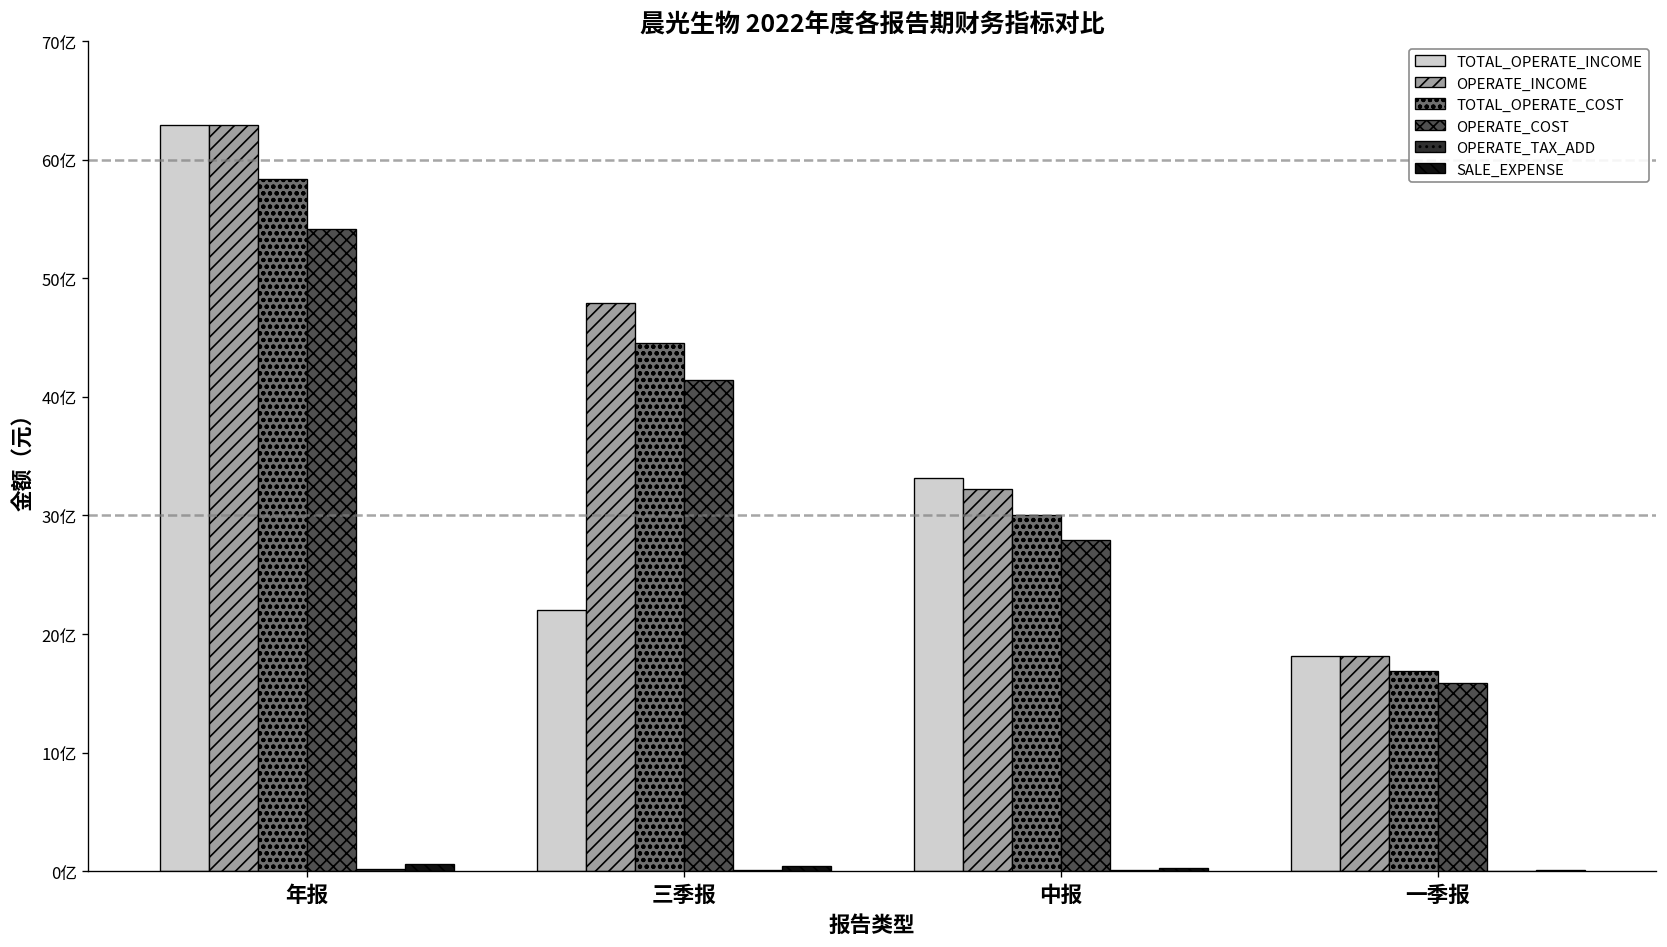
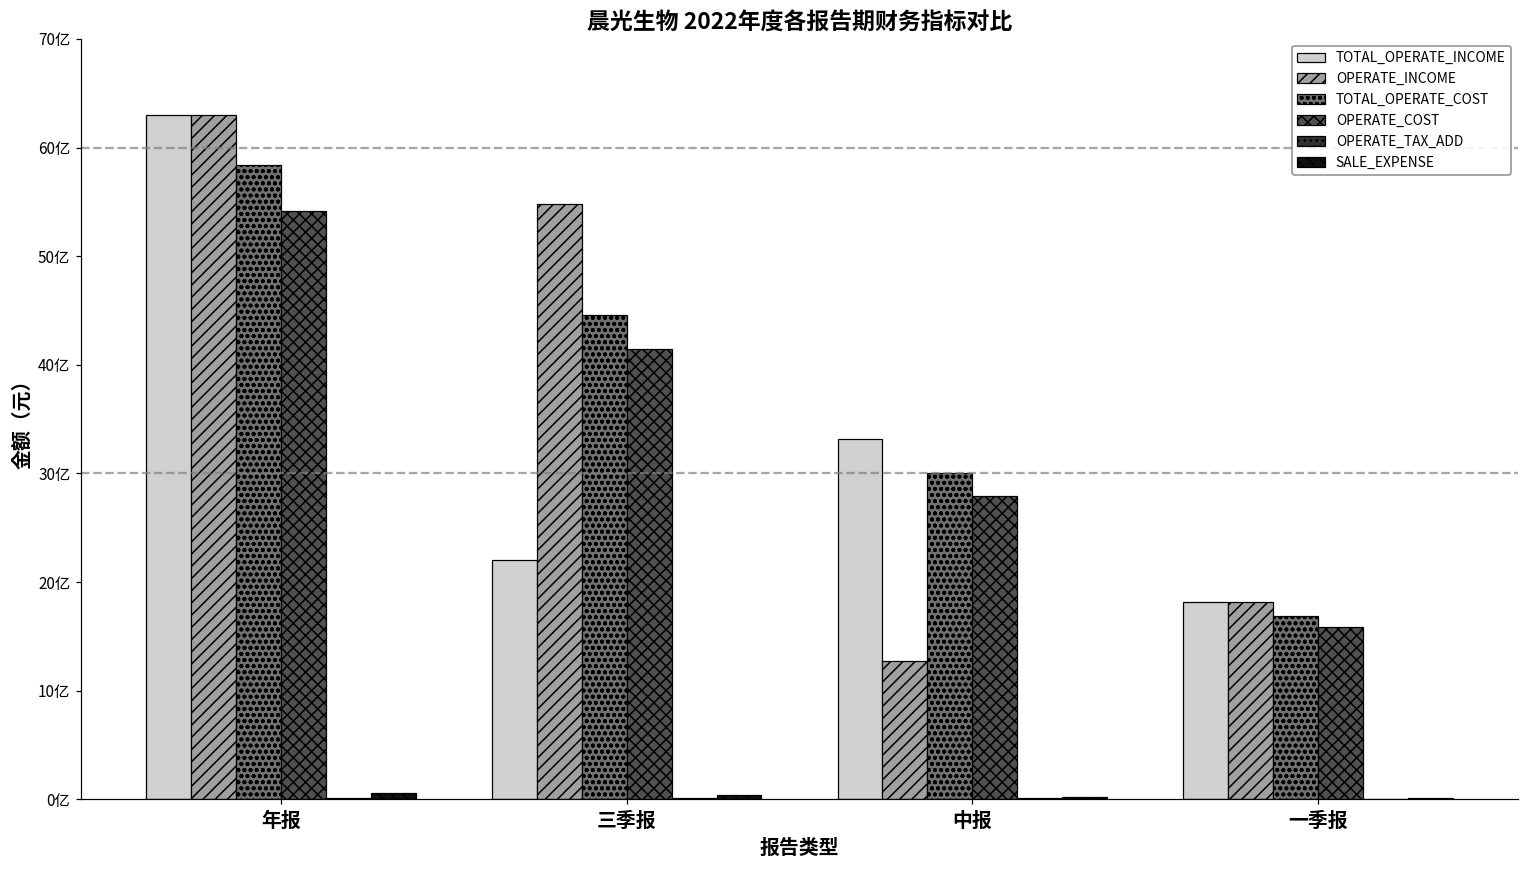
  {
    "TOTAL_OPERATE_INCOME": {
      "年报": "63亿",
      "三季报": "22亿",
      "中报": "33亿",
      "一季报": "18亿"
    },
    "OPERATE_INCOME": {
      "年报": "63亿",
-     "三季报": "48亿",
-     "中报": "32亿",
+     "三季报": "55亿",
+     "中报": "13亿",
      "一季报": "18亿"
    }
  }
